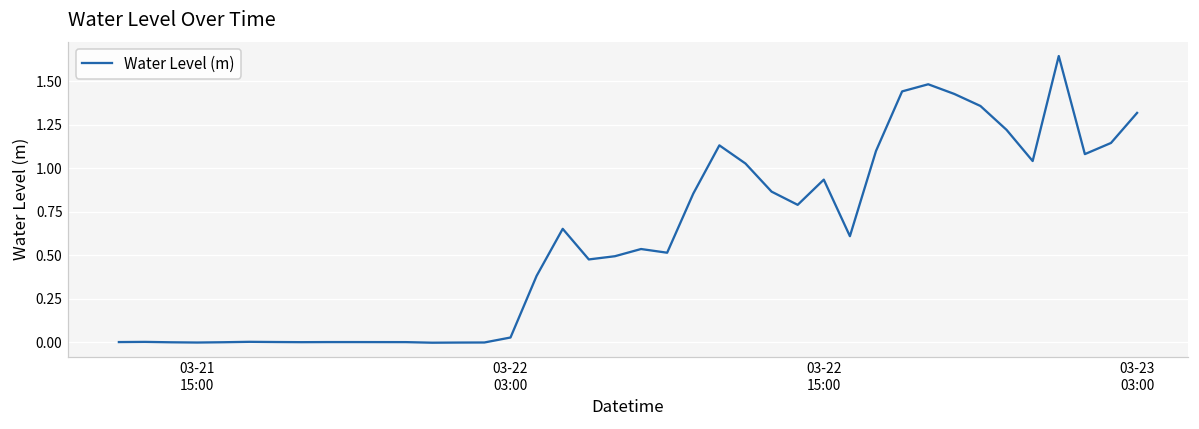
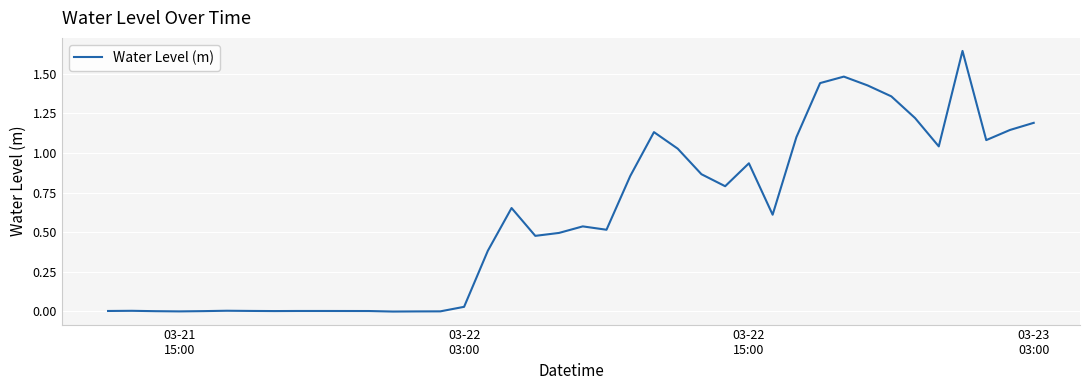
  {
    "03-21 15:00": 0.00,
    "03-22 03:00": 0.03,
    "03-22 15:00": 0.93,
-   "03-23 03:00": 1.32
+   "03-23 03:00": 1.19
  }
